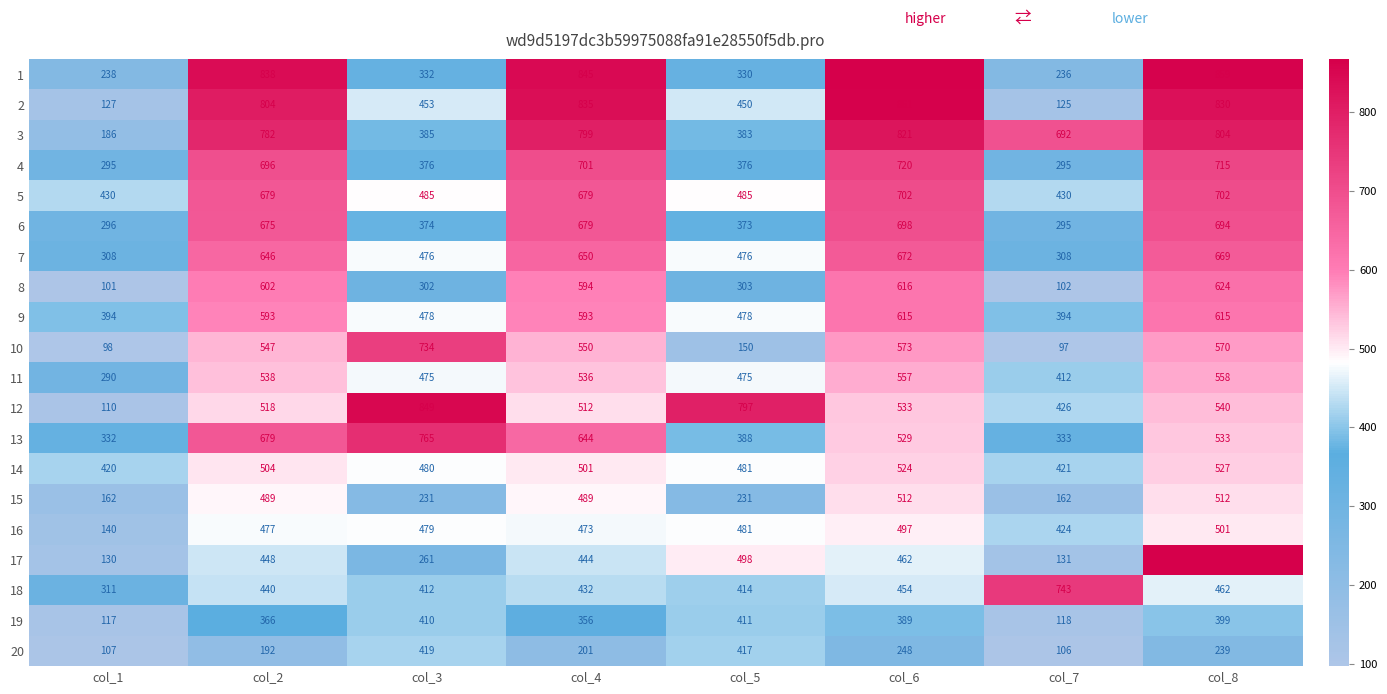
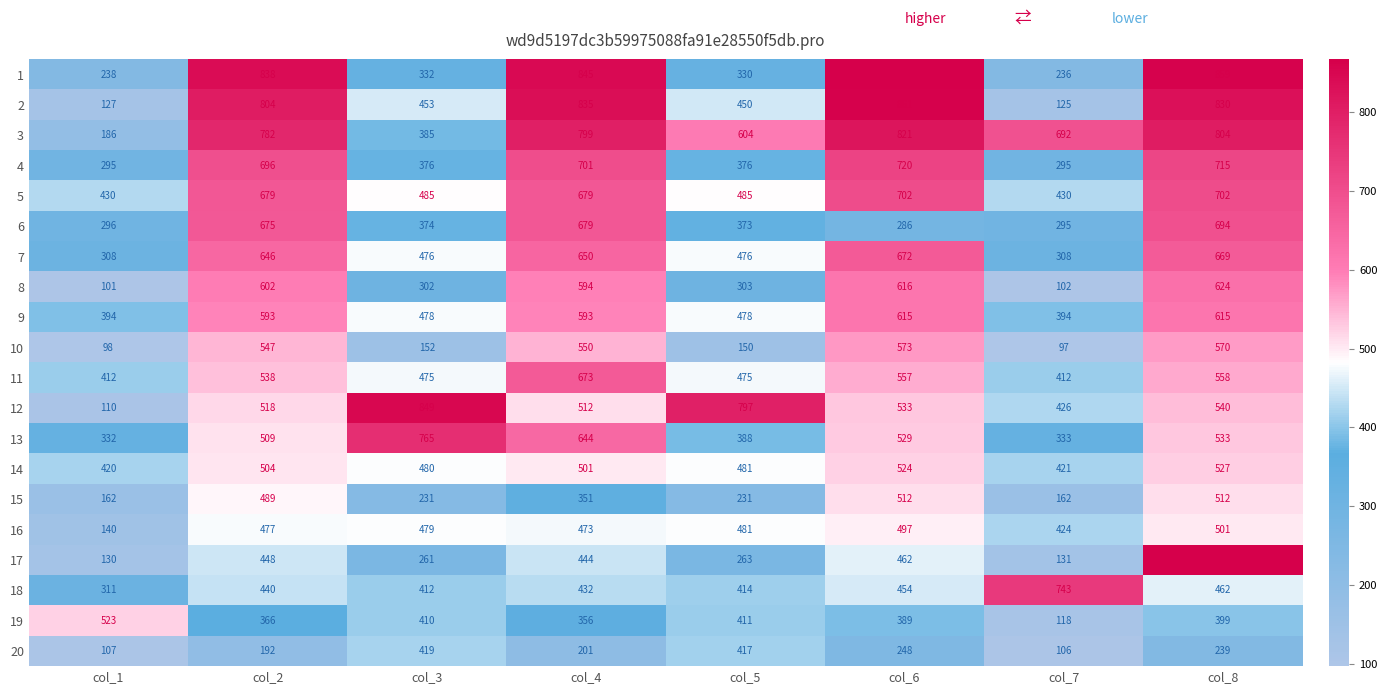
  {
    "1": {
      "col_1": 238,
      "col_3": 332,
      "col_5": 330,
      "col_7": 236
    },
    "2": {
      "col_1": 127,
      "col_3": 453,
      "col_5": 450,
      "col_7": 125
    },
    "3": {
      "col_1": 186,
      "col_3": 385,
-     "col_5": 383,
+     "col_5": 604,
      "col_7": 692
    },
    "4": {
      "col_1": 295,
      "col_2": 696,
      "col_3": 376,
      "col_4": 701,
      "col_5": 376,
      "col_6": 720,
      "col_7": 295,
      "col_8": 715
    },
    "5": {
      "col_1": 430,
      "col_2": 679,
      "col_3": 485,
      "col_4": 679,
      "col_5": 485,
      "col_6": 702,
      "col_7": 430,
      "col_8": 702
    },
    "6": {
      "col_1": 296,
      "col_2": 675,
      "col_3": 374,
      "col_4": 679,
      "col_5": 373,
-     "col_6": 698,
+     "col_6": 286,
      "col_7": 295,
      "col_8": 694
    },
    "7": {
      "col_1": 308,
      "col_2": 646,
      "col_3": 476,
      "col_4": 650,
      "col_5": 476,
      "col_6": 672,
      "col_7": 308,
      "col_8": 669
    },
    "8": {
      "col_1": 101,
      "col_2": 602,
      "col_3": 302,
      "col_4": 594,
      "col_5": 303,
      "col_6": 616,
      "col_7": 102,
      "col_8": 624
    },
    "9": {
      "col_1": 394,
      "col_2": 593,
      "col_3": 478,
      "col_4": 593,
      "col_5": 478,
      "col_6": 615,
      "col_7": 394,
      "col_8": 615
    },
    "10": {
      "col_1": 98,
      "col_2": 547,
-     "col_3": 734,
+     "col_3": 152,
      "col_4": 550,
      "col_5": 150,
      "col_6": 573,
      "col_7": 97,
      "col_8": 570
    },
    "11": {
-     "col_1": 290,
+     "col_1": 412,
      "col_2": 538,
      "col_3": 475,
-     "col_4": 536,
+     "col_4": 673,
      "col_5": 475,
      "col_6": 557,
      "col_7": 412,
      "col_8": 558
    },
    "12": {
      "col_1": 110,
      "col_2": 518,
      "col_4": 512,
      "col_6": 533,
      "col_7": 426,
      "col_8": 540
    },
    "13": {
      "col_1": 332,
-     "col_2": 679,
+     "col_2": 509,
      "col_4": 644,
      "col_5": 388,
      "col_6": 529,
      "col_7": 333,
      "col_8": 533
    },
    "14": {
      "col_1": 420,
      "col_2": 504,
      "col_3": 480,
      "col_4": 501,
      "col_5": 481,
      "col_6": 524,
      "col_7": 421,
      "col_8": 527
    },
    "15": {
      "col_1": 162,
      "col_2": 489,
      "col_3": 231,
-     "col_4": 489,
+     "col_4": 351,
      "col_5": 231,
      "col_6": 512,
      "col_7": 162,
      "col_8": 512
    },
    "16": {
      "col_1": 140,
      "col_2": 477,
      "col_3": 479,
      "col_4": 473,
      "col_5": 481,
      "col_6": 497,
      "col_7": 424,
      "col_8": 501
    },
    "17": {
      "col_1": 130,
      "col_2": 448,
      "col_3": 261,
      "col_4": 444,
-     "col_5": 498,
+     "col_5": 263,
      "col_6": 462,
      "col_7": 131
    },
    "18": {
      "col_1": 311,
      "col_2": 440,
      "col_3": 412,
      "col_4": 432,
      "col_5": 414,
      "col_6": 454,
      "col_7": 743,
      "col_8": 462
    },
    "19": {
-     "col_1": 117,
+     "col_1": 523,
      "col_2": 366,
      "col_3": 410,
      "col_4": 356,
      "col_5": 411,
      "col_6": 389,
      "col_7": 118,
      "col_8": 399
    },
    "20": {
      "col_1": 107,
      "col_2": 192,
      "col_3": 419,
      "col_4": 201,
      "col_5": 417,
      "col_6": 248,
      "col_7": 106,
      "col_8": 239
    }
  }
